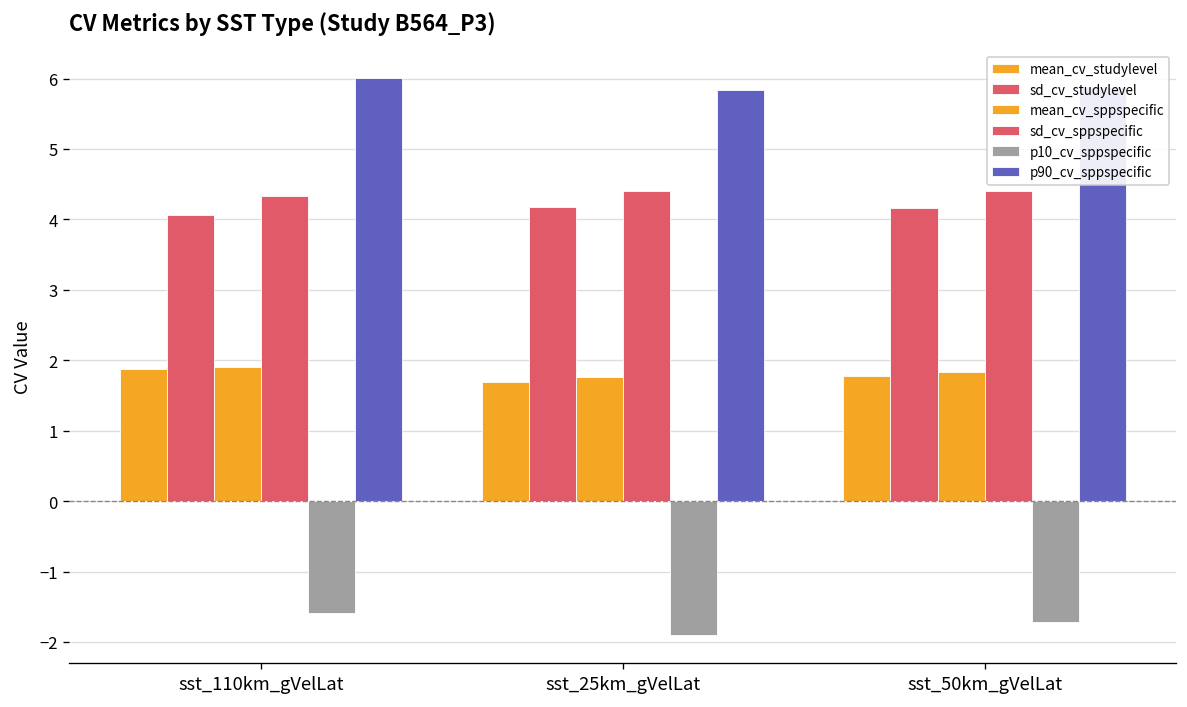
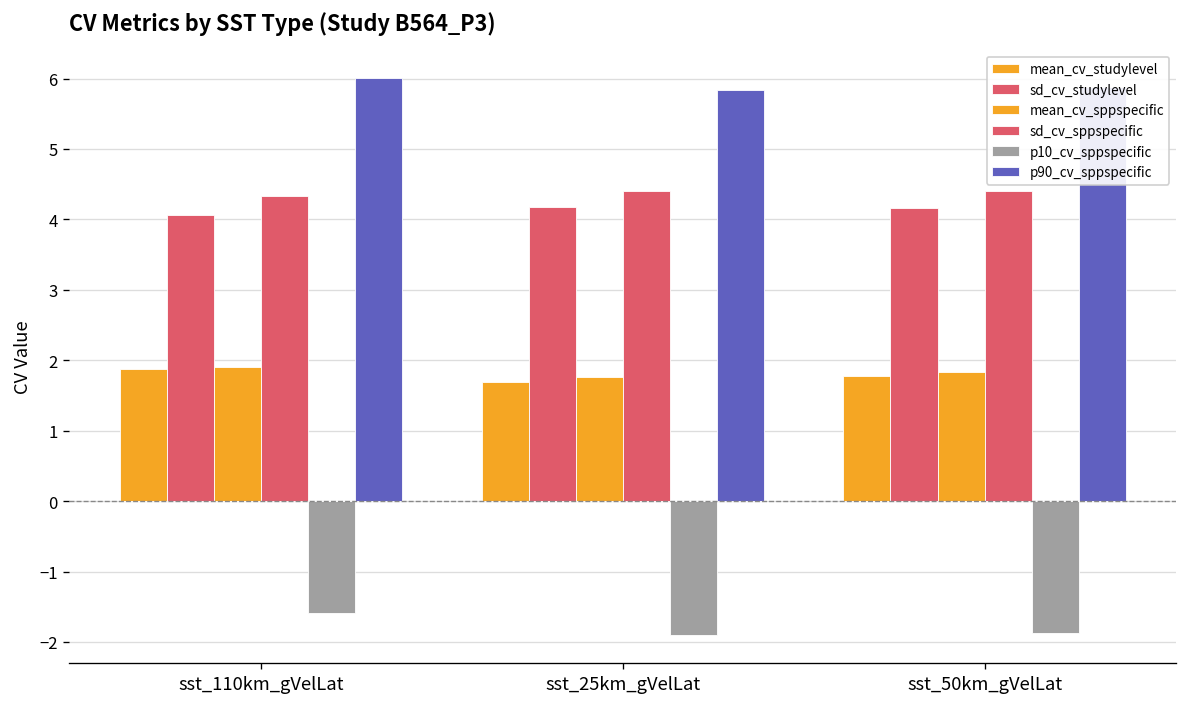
  {
    "p10_cv_sppspecific": {
      "sst_110km_gVelLat": -1.6,
      "sst_25km_gVelLat": -1.9,
-     "sst_50km_gVelLat": -1.7
+     "sst_50km_gVelLat": -1.9
    },
    "p90_cv_sppspecific": {
      "sst_110km_gVelLat": 6.0,
      "sst_25km_gVelLat": 5.8
    }
  }
